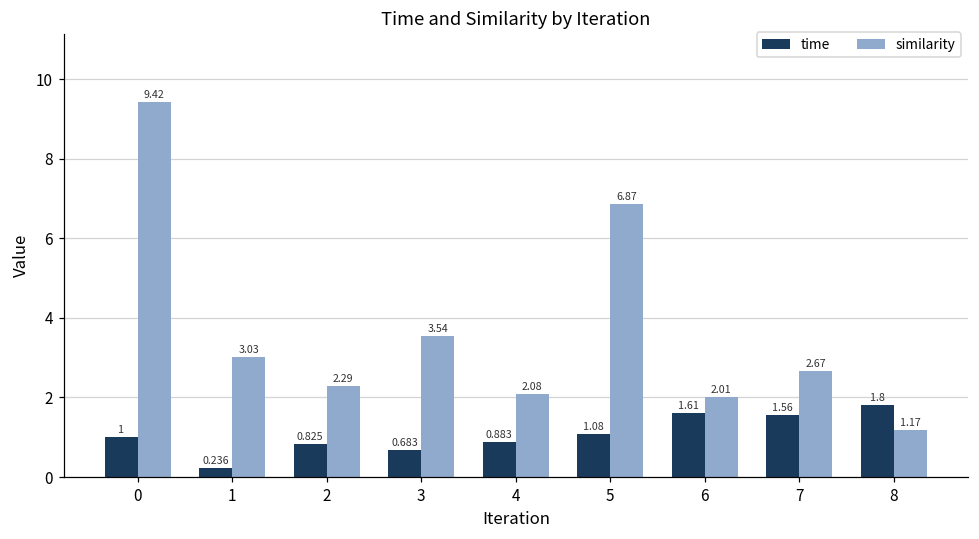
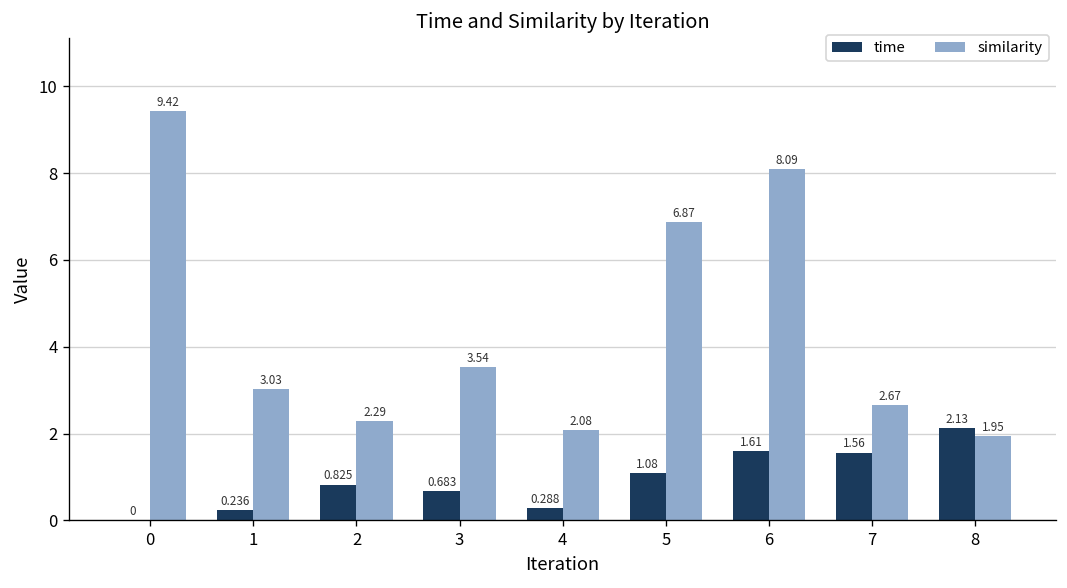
  {
    "time": {
-     "0": 1,
+     "0": 0,
      "1": 0.236,
      "2": 0.825,
      "3": 0.683,
-     "4": 0.883,
+     "4": 0.288,
      "5": 1.08,
      "6": 1.61,
      "7": 1.56,
-     "8": 1.8
+     "8": 2.13
    },
    "similarity": {
      "0": 9.42,
      "1": 3.03,
      "2": 2.29,
      "3": 3.54,
      "4": 2.08,
      "5": 6.87,
-     "6": 2.01,
+     "6": 8.09,
      "7": 2.67,
-     "8": 1.17
+     "8": 1.95
    }
  }
